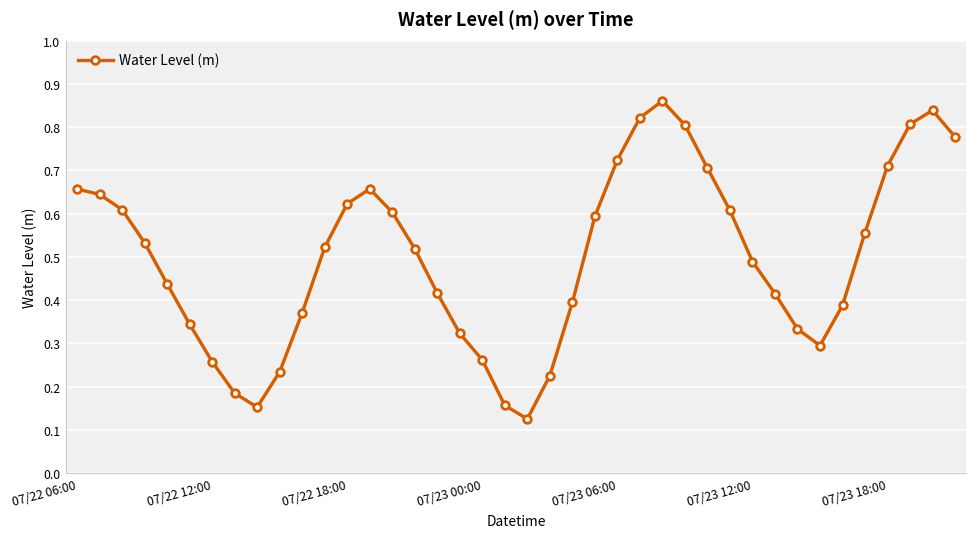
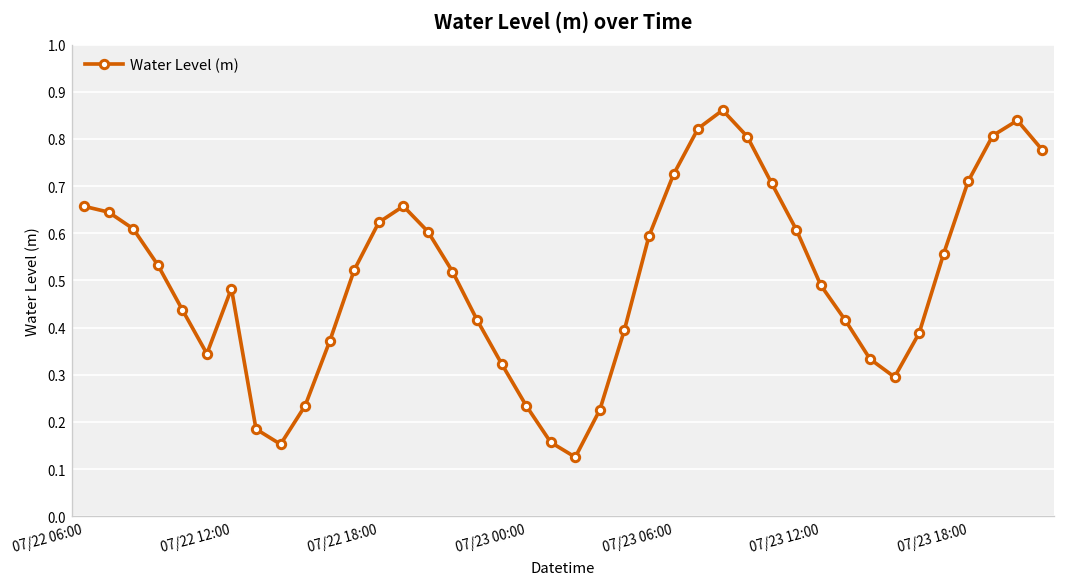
  {
    "07/22 06:00": 0.66,
-   "07/22 12:00": 0.26,
+   "07/22 12:00": 0.48,
    "07/22 18:00": 0.62,
-   "07/23 00:00": 0.26,
+   "07/23 00:00": 0.23,
    "07/23 06:00": 0.72,
    "07/23 12:00": 0.49,
    "07/23 18:00": 0.71
  }
